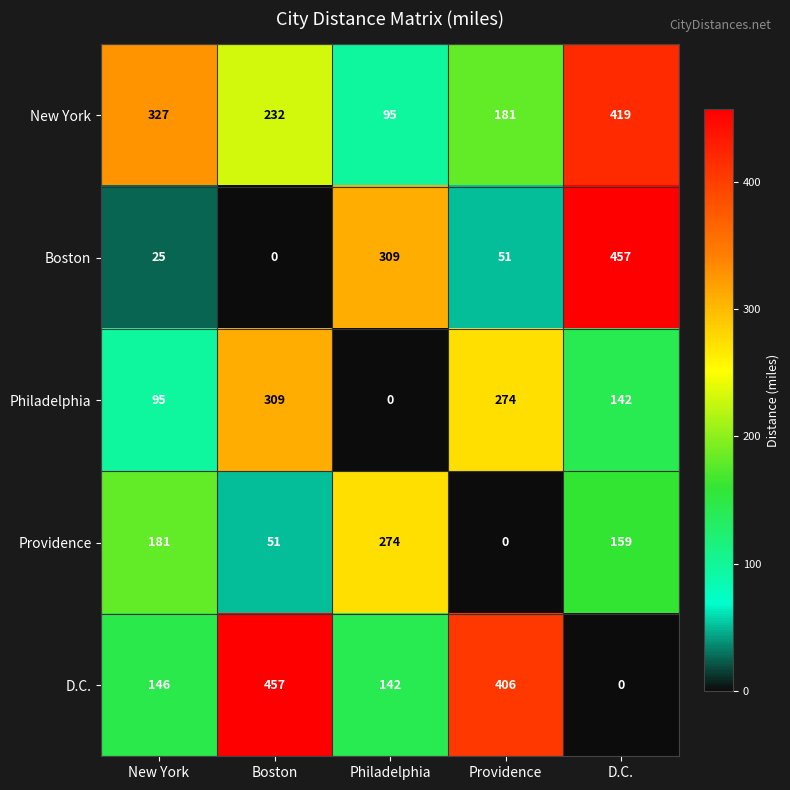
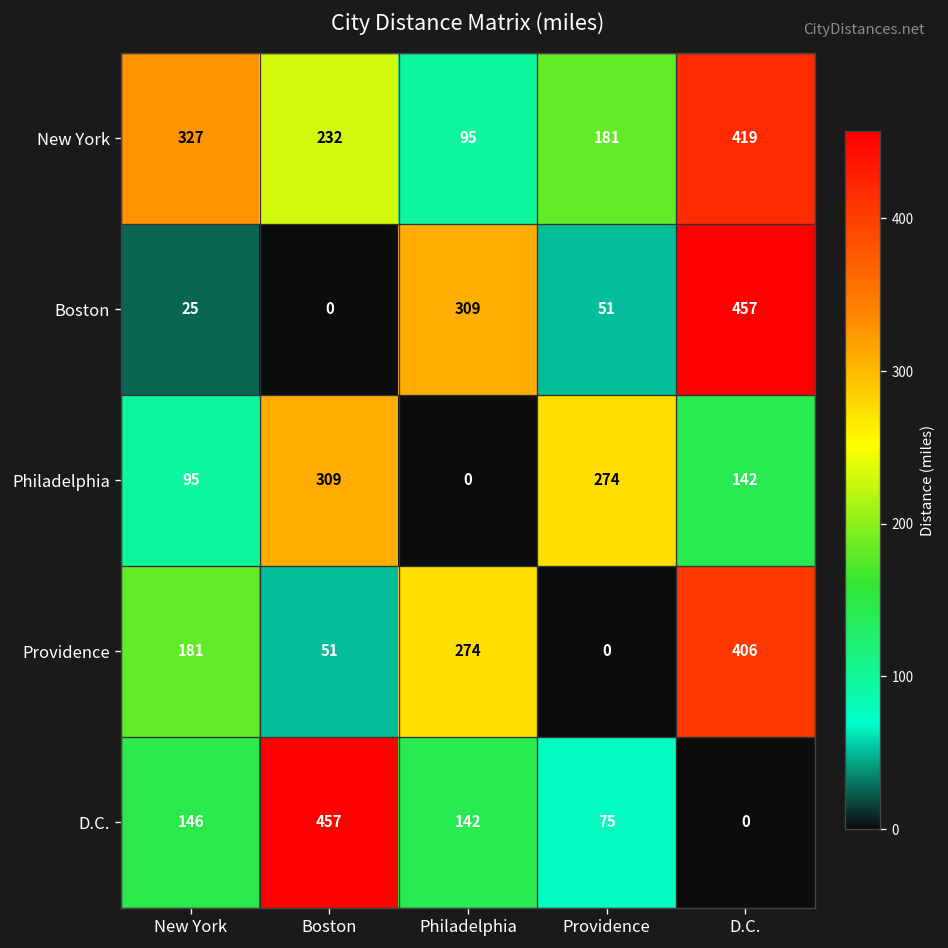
  {
    "New York": {
      "New York": 327,
      "Boston": 232,
      "Philadelphia": 95,
      "Providence": 181,
      "D.C.": 419
    },
    "Boston": {
      "New York": 25,
      "Boston": 0,
      "Philadelphia": 309,
      "Providence": 51,
      "D.C.": 457
    },
    "Philadelphia": {
      "New York": 95,
      "Boston": 309,
      "Philadelphia": 0,
      "Providence": 274,
      "D.C.": 142
    },
    "Providence": {
      "New York": 181,
      "Boston": 51,
      "Philadelphia": 274,
      "Providence": 0,
-     "D.C.": 159
+     "D.C.": 406
    },
    "D.C.": {
      "New York": 146,
      "Boston": 457,
      "Philadelphia": 142,
-     "Providence": 406,
+     "Providence": 75,
      "D.C.": 0
    }
  }
